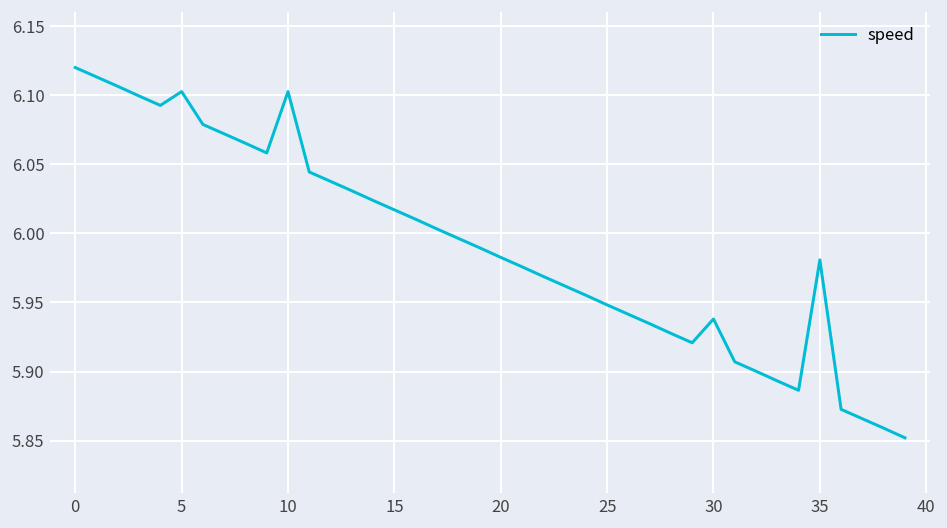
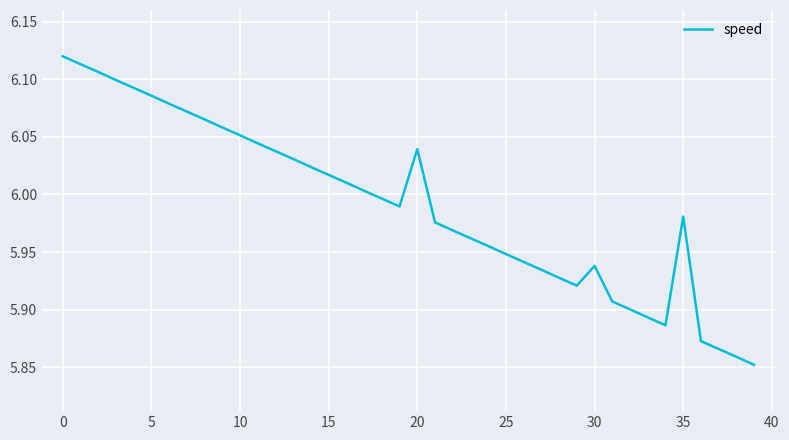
  {
    "0": 6.120,
-   "5": 6.103,
-   "10": 6.103,
+   "5": 6.086,
+   "10": 6.051,
    "15": 6.017,
-   "20": 5.983,
+   "20": 6.039,
    "25": 5.948,
    "30": 5.938,
    "35": 5.981
  }
